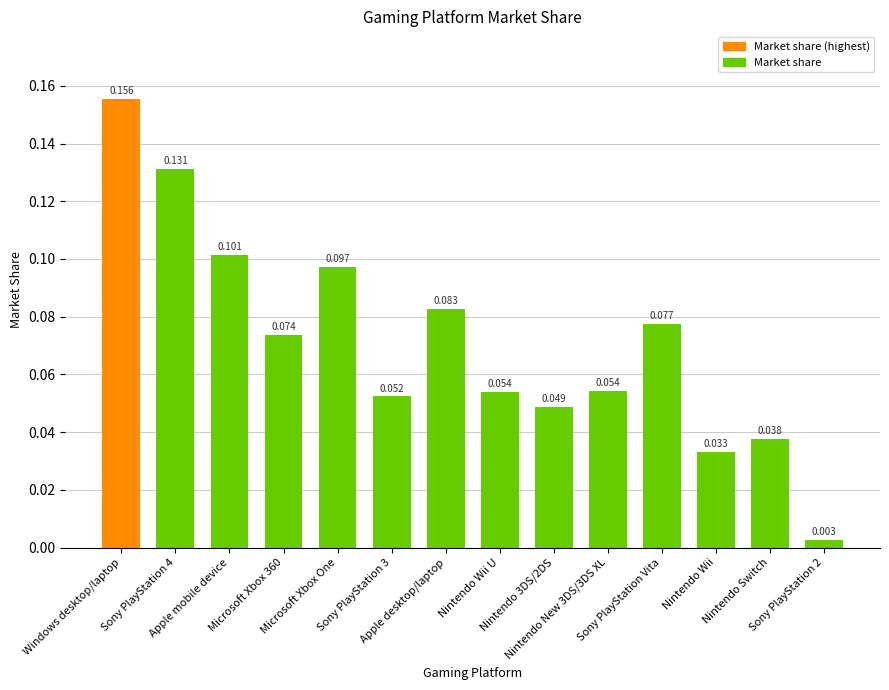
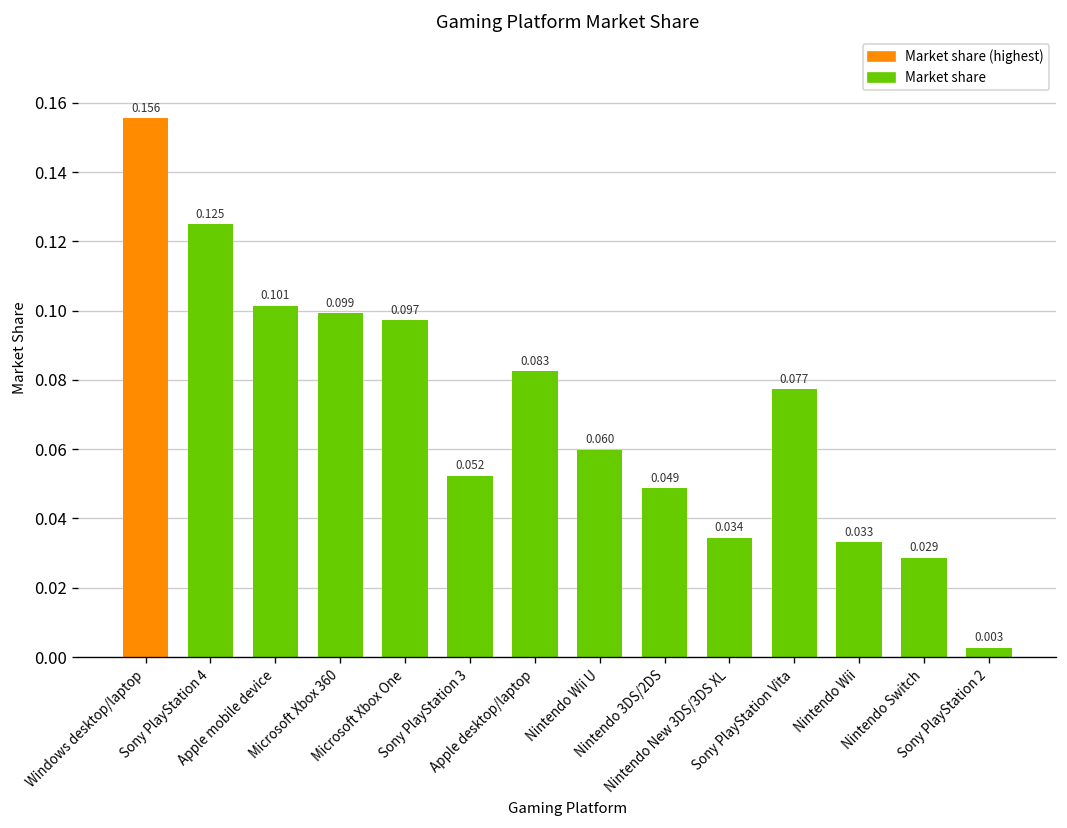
  {
    "Windows desktop/laptop": 0.156,
-   "Sony PlayStation 4": 0.131,
+   "Sony PlayStation 4": 0.125,
    "Apple mobile device": 0.101,
-   "Microsoft Xbox 360": 0.074,
+   "Microsoft Xbox 360": 0.099,
    "Microsoft Xbox One": 0.097,
    "Sony PlayStation 3": 0.052,
    "Apple desktop/laptop": 0.083,
-   "Nintendo Wii U": 0.054,
+   "Nintendo Wii U": 0.060,
    "Nintendo 3DS/2DS": 0.049,
-   "Nintendo New 3DS/3DS XL": 0.054,
+   "Nintendo New 3DS/3DS XL": 0.034,
    "Sony PlayStation Vita": 0.077,
    "Nintendo Wii": 0.033,
-   "Nintendo Switch": 0.038,
+   "Nintendo Switch": 0.029,
    "Sony PlayStation 2": 0.003
  }
